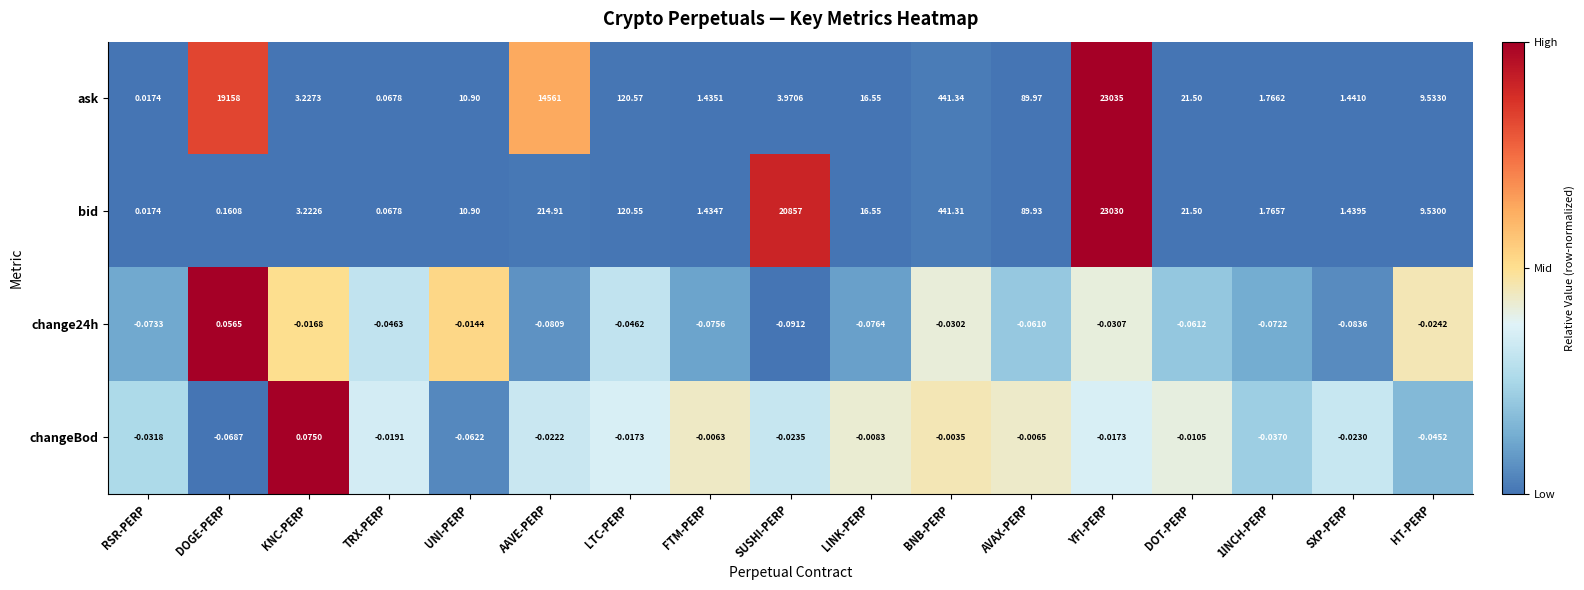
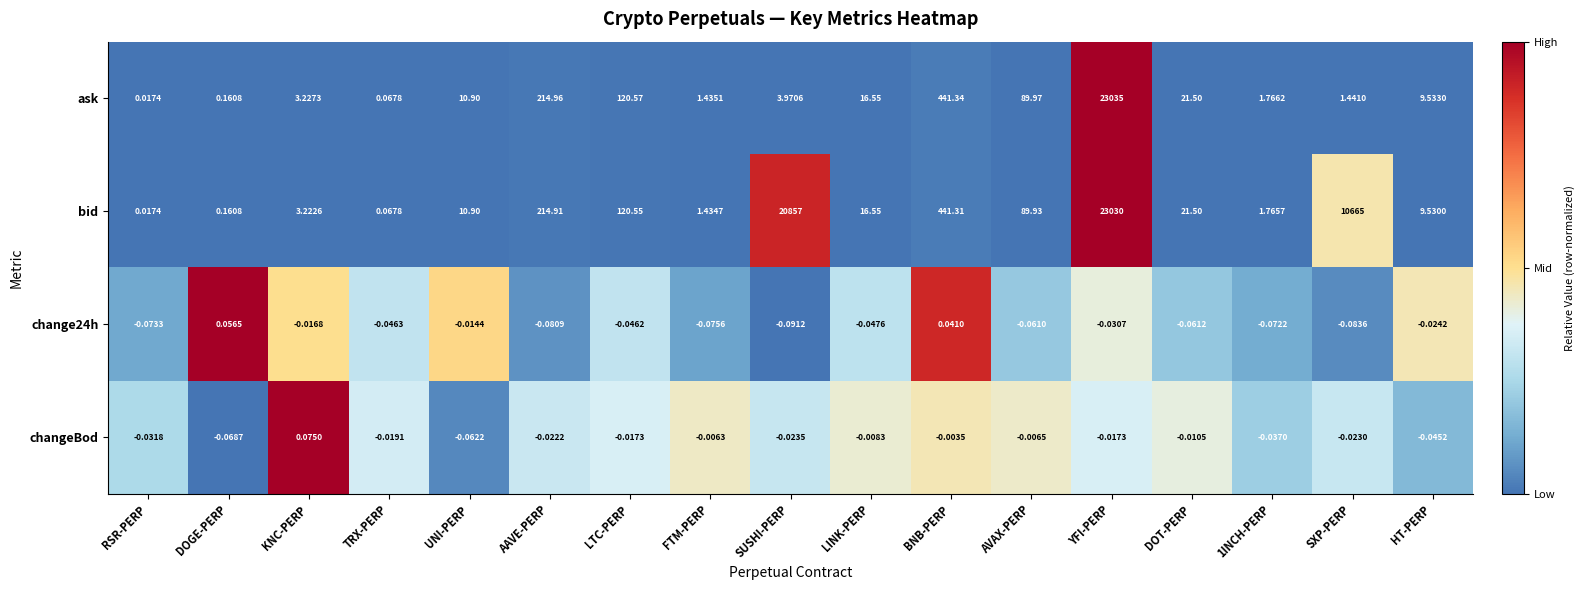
  {
    "ask": {
      "RSR-PERP": 0.0174,
-     "DOGE-PERP": 19158,
+     "DOGE-PERP": 0.1608,
      "KNC-PERP": 3.2273,
      "TRX-PERP": 0.0678,
      "UNI-PERP": 10.90,
-     "AAVE-PERP": 14561,
+     "AAVE-PERP": 214.96,
      "LTC-PERP": 120.57,
      "FTM-PERP": 1.4351,
      "SUSHI-PERP": 3.9706,
      "LINK-PERP": 16.55,
      "BNB-PERP": 441.34,
      "AVAX-PERP": 89.97,
      "YFI-PERP": 23035,
      "DOT-PERP": 21.50,
      "1INCH-PERP": 1.7662,
      "SXP-PERP": 1.4410,
      "HT-PERP": 9.5330
    },
    "bid": {
      "RSR-PERP": 0.0174,
      "DOGE-PERP": 0.1608,
      "KNC-PERP": 3.2226,
      "TRX-PERP": 0.0678,
      "UNI-PERP": 10.90,
      "AAVE-PERP": 214.91,
      "LTC-PERP": 120.55,
      "FTM-PERP": 1.4347,
      "SUSHI-PERP": 20857,
      "LINK-PERP": 16.55,
      "BNB-PERP": 441.31,
      "AVAX-PERP": 89.93,
      "YFI-PERP": 23030,
      "DOT-PERP": 21.50,
      "1INCH-PERP": 1.7657,
-     "SXP-PERP": 1.4395,
+     "SXP-PERP": 10665,
      "HT-PERP": 9.5300
    },
    "change24h": {
      "RSR-PERP": -0.0733,
      "DOGE-PERP": 0.0565,
      "KNC-PERP": -0.0168,
      "TRX-PERP": -0.0463,
      "UNI-PERP": -0.0144,
      "AAVE-PERP": -0.0809,
      "LTC-PERP": -0.0462,
      "FTM-PERP": -0.0756,
      "SUSHI-PERP": -0.0912,
-     "LINK-PERP": -0.0764,
-     "BNB-PERP": -0.0302,
+     "LINK-PERP": -0.0476,
+     "BNB-PERP": 0.0410,
      "AVAX-PERP": -0.0610,
      "YFI-PERP": -0.0307,
      "DOT-PERP": -0.0612,
      "1INCH-PERP": -0.0722,
      "SXP-PERP": -0.0836,
      "HT-PERP": -0.0242
    },
    "changeBod": {
      "RSR-PERP": -0.0318,
      "DOGE-PERP": -0.0687,
      "KNC-PERP": 0.0750,
      "TRX-PERP": -0.0191,
      "UNI-PERP": -0.0622,
      "AAVE-PERP": -0.0222,
      "LTC-PERP": -0.0173,
      "FTM-PERP": -0.0063,
      "SUSHI-PERP": -0.0235,
      "LINK-PERP": -0.0083,
      "BNB-PERP": -0.0035,
      "AVAX-PERP": -0.0065,
      "YFI-PERP": -0.0173,
      "DOT-PERP": -0.0105,
      "1INCH-PERP": -0.0370,
      "SXP-PERP": -0.0230,
      "HT-PERP": -0.0452
    }
  }
